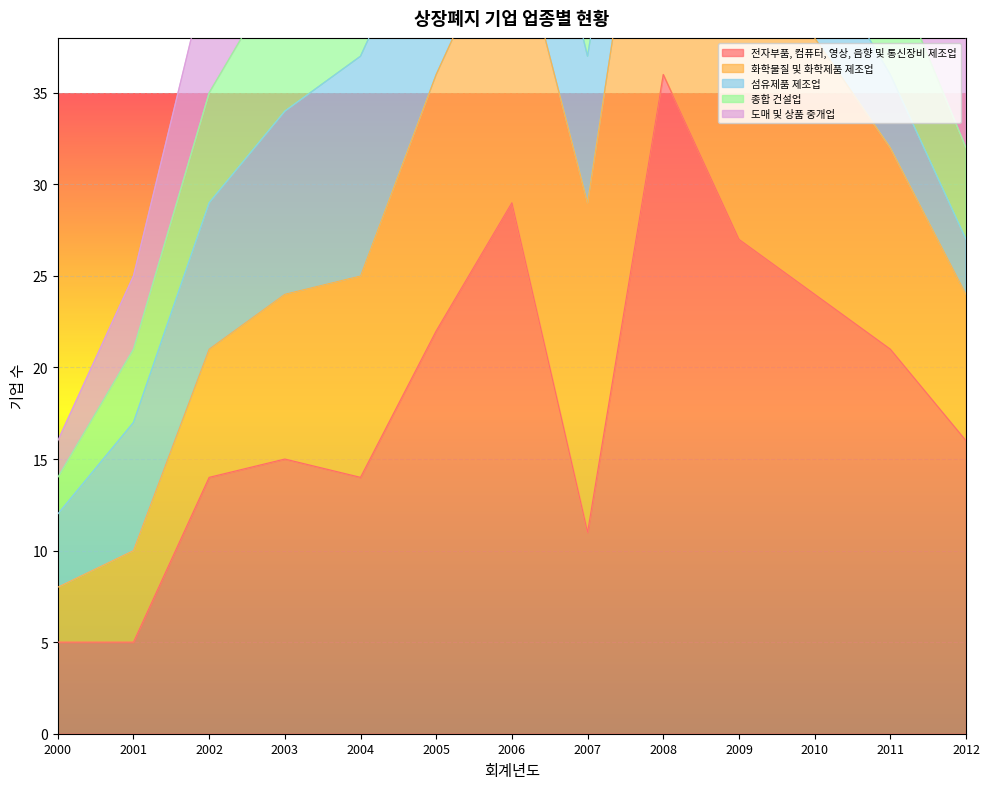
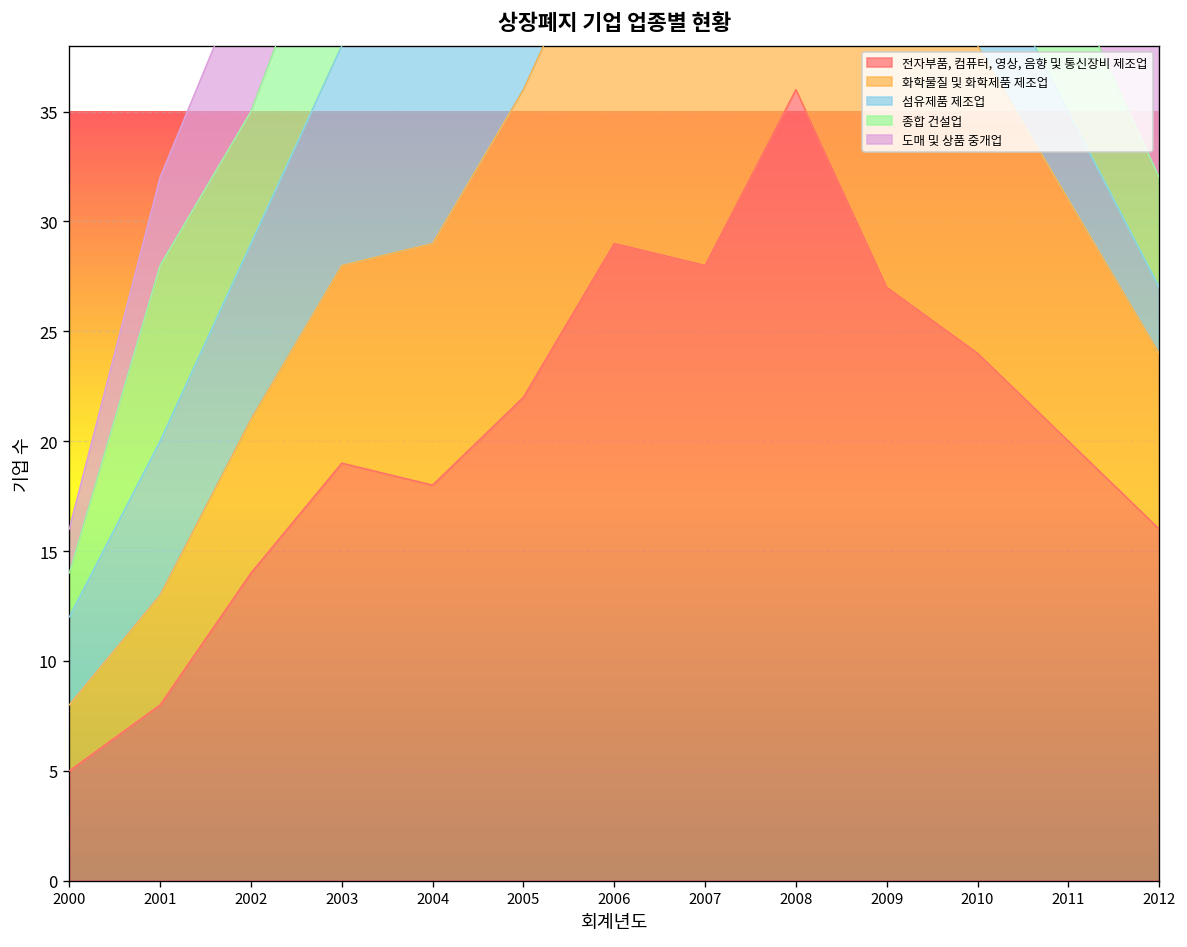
  {
    "전자부품, 컴퓨터, 영상, 음향 및 통신장비 제조업": {
      "2000": 5,
-     "2001": 5,
+     "2001": 8,
      "2002": 14,
-     "2003": 15,
-     "2004": 14,
+     "2003": 19,
+     "2004": 18,
      "2005": 22,
      "2006": 29,
-     "2007": 11,
+     "2007": 28,
      "2008": 36,
      "2009": 27,
      "2010": 24,
-     "2011": 21,
+     "2011": 20,
      "2012": 16
    },
    "화학물질 및 화학제품 제조업": {
      "2000": 3,
      "2001": 5,
      "2002": 7,
      "2003": 9,
      "2004": 11,
      "2005": 14,
      "2010": 14,
      "2011": 11,
      "2012": 8
    },
    "섬유제품 제조업": {
      "2000": 4,
      "2001": 7,
      "2002": 8,
      "2003": 10,
      "2012": 3
    },
    "종합 건설업": {
      "2000": 2,
-     "2001": 4,
+     "2001": 8,
      "2002": 6,
      "2012": 5
    },
    "도매 및 상품 중개업": {
      "2000": 2,
      "2001": 4,
      "2012": 6
    }
  }
